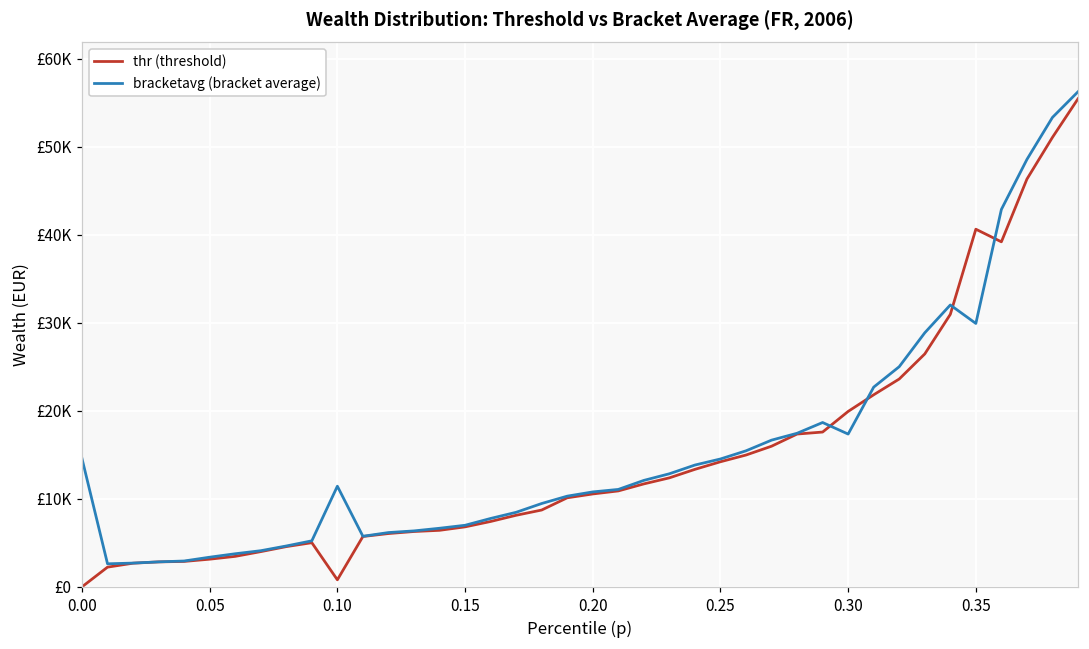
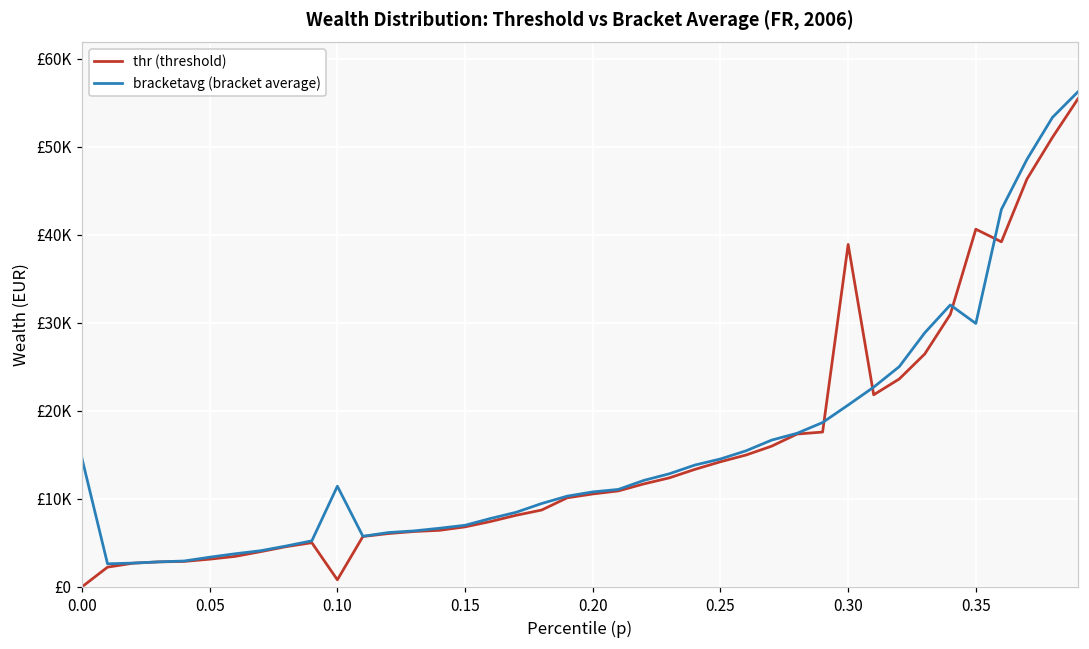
  {
    "thr (threshold)": {
      "0.00": "£0",
      "0.10": "£1000",
      "0.25": "£14000",
-     "0.30": "£20000",
+     "0.30": "£39000",
      "0.35": "£41000"
    },
    "bracketavg (bracket average)": {
      "0.00": "£15000",
      "0.10": "£11000",
      "0.25": "£15000",
-     "0.30": "£17000",
+     "0.30": "£21000",
      "0.35": "£30000"
    }
  }
